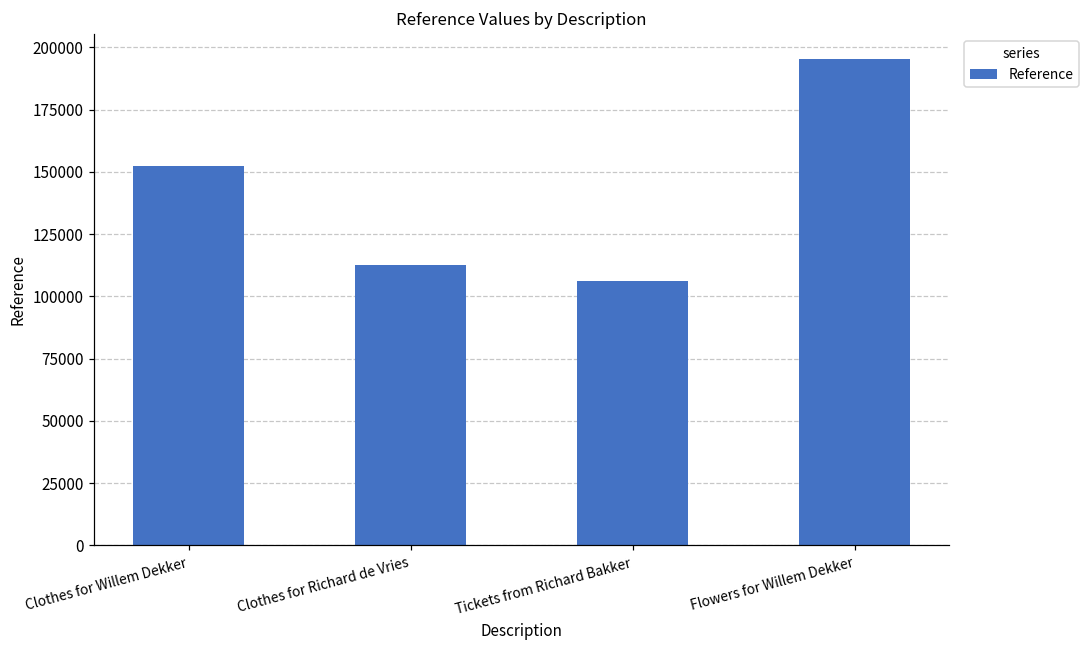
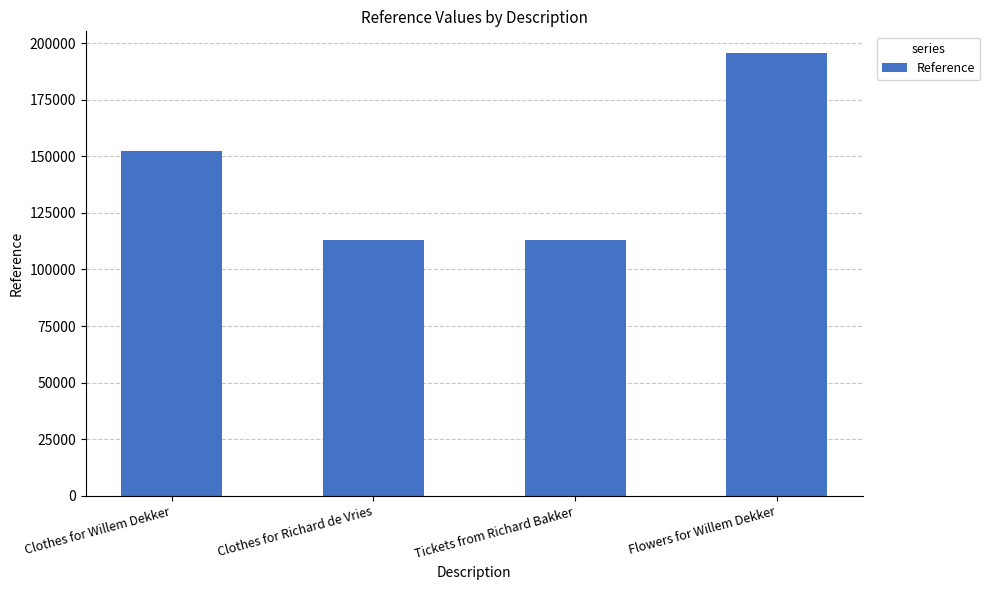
  {
    "Clothes for Willem Dekker": 152000,
    "Clothes for Richard de Vries": 113000,
-   "Tickets from Richard Bakker": 106000,
+   "Tickets from Richard Bakker": 113000,
    "Flowers for Willem Dekker": 195000
  }
